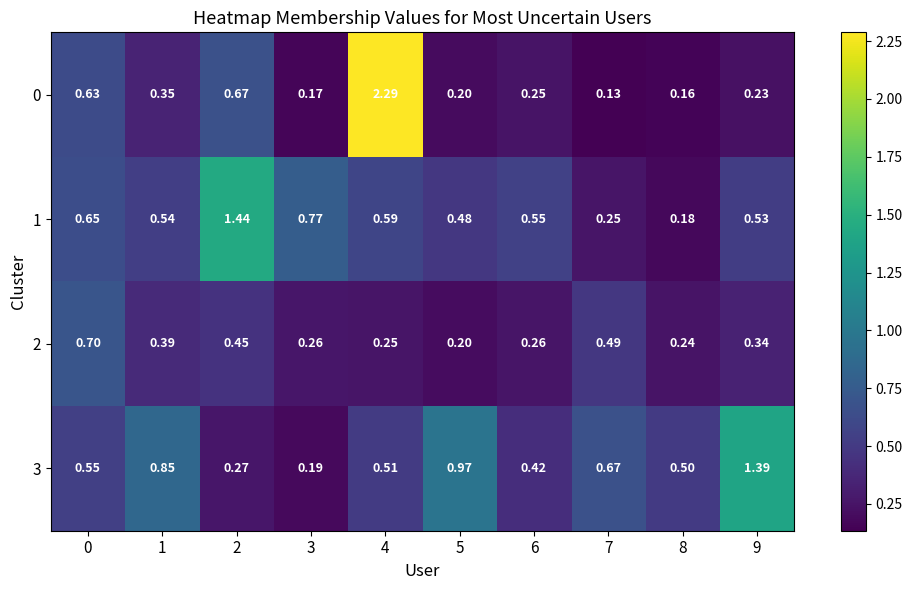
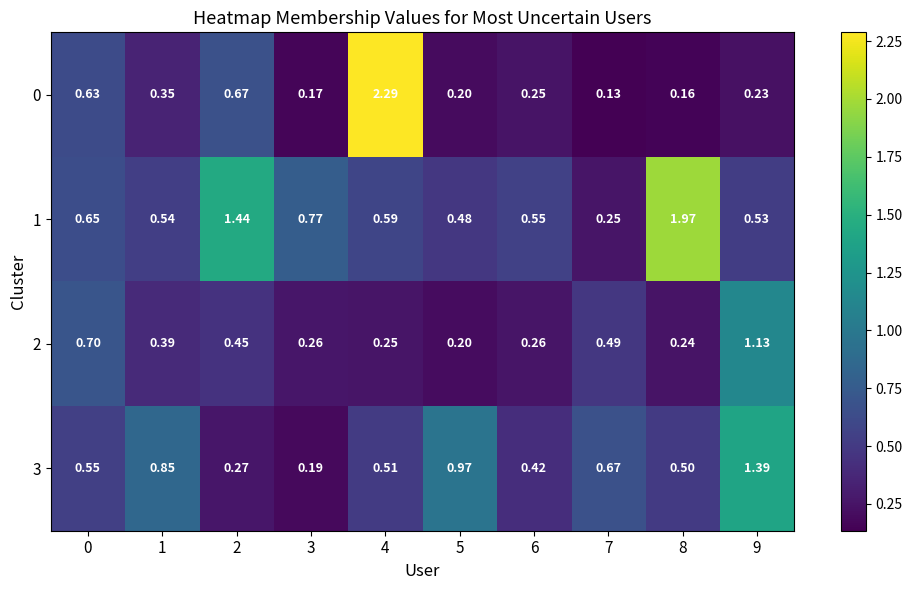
  {
    "0": {
      "0": 0.63,
      "1": 0.35,
      "2": 0.67,
      "3": 0.17,
      "4": 2.29,
      "5": 0.20,
      "6": 0.25,
      "7": 0.13,
      "8": 0.16,
      "9": 0.23
    },
    "1": {
      "0": 0.65,
      "1": 0.54,
      "2": 1.44,
      "3": 0.77,
      "4": 0.59,
      "5": 0.48,
      "6": 0.55,
      "7": 0.25,
-     "8": 0.18,
+     "8": 1.97,
      "9": 0.53
    },
    "2": {
      "0": 0.70,
      "1": 0.39,
      "2": 0.45,
      "3": 0.26,
      "4": 0.25,
      "5": 0.20,
      "6": 0.26,
      "7": 0.49,
      "8": 0.24,
-     "9": 0.34
+     "9": 1.13
    },
    "3": {
      "0": 0.55,
      "1": 0.85,
      "2": 0.27,
      "3": 0.19,
      "4": 0.51,
      "5": 0.97,
      "6": 0.42,
      "7": 0.67,
      "8": 0.50,
      "9": 1.39
    }
  }
